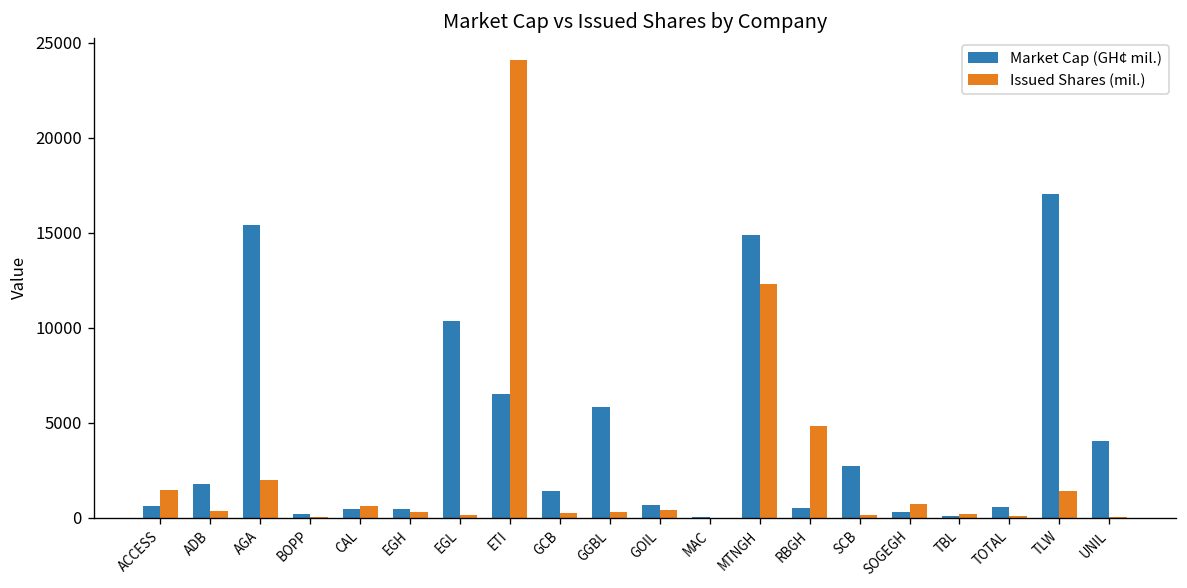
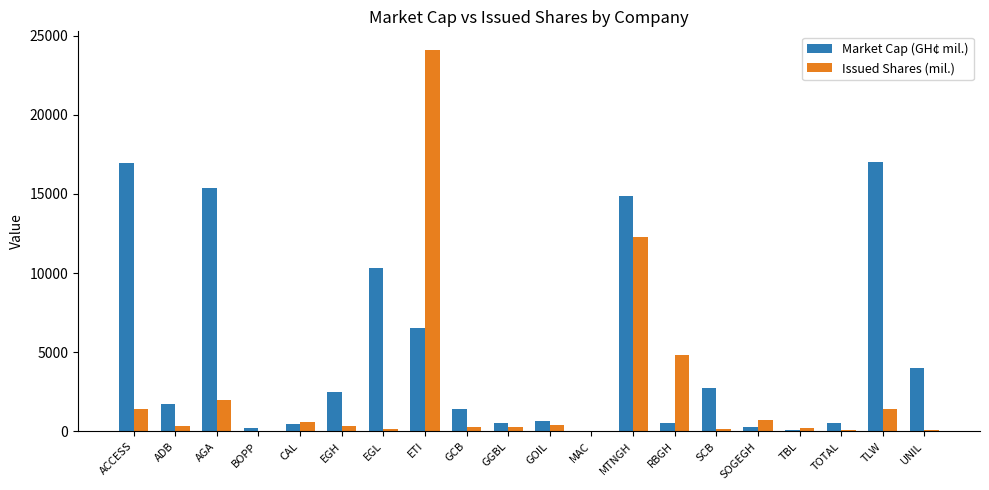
  {
    "Market Cap (GH¢ mil.)": {
-     "ACCESS": 600,
+     "ACCESS": 17000,
      "ADB": 1800,
      "AGA": 15400,
      "BOPP": 200,
      "CAL": 500,
-     "EGH": 400,
+     "EGH": 2500,
      "EGL": 10300,
      "ETI": 6500,
      "GCB": 1400,
-     "GGBL": 5800,
+     "GGBL": 600,
      "GOIL": 700,
      "MTNGH": 14900,
      "RBGH": 500,
      "SCB": 2700,
      "SOGEGH": 300,
      "TOTAL": 600,
      "TLW": 17000,
      "UNIL": 4000
    },
    "Issued Shares (mil.)": {
      "ACCESS": 1400,
      "ADB": 300,
      "AGA": 2000,
      "CAL": 600,
      "EGH": 300,
      "EGL": 200,
      "ETI": 24100,
      "GCB": 300,
      "GGBL": 300,
      "GOIL": 400,
      "MTNGH": 12300,
      "RBGH": 4800,
      "SOGEGH": 700,
      "TBL": 200,
      "TLW": 1400
    }
  }
